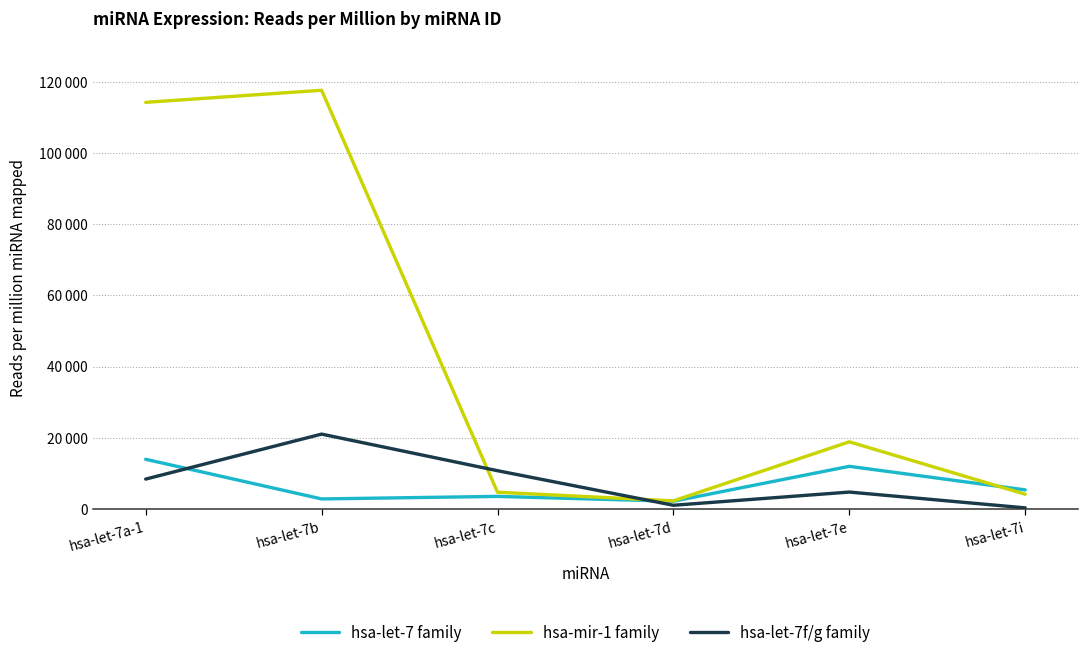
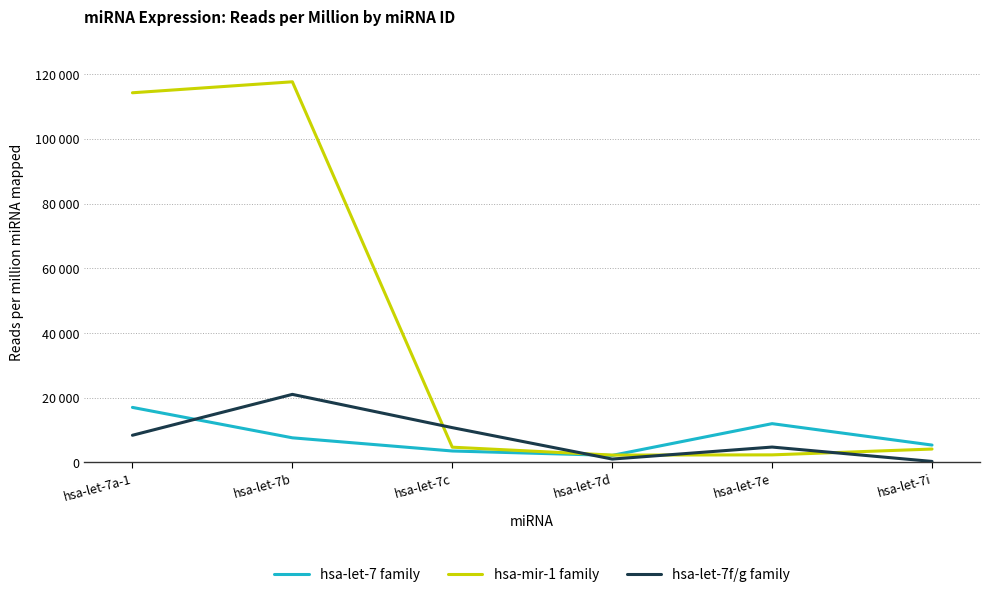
  {
    "hsa-let-7 family": {
-     "hsa-let-7a-1": 14000,
-     "hsa-let-7b": 3000,
+     "hsa-let-7a-1": 17000,
+     "hsa-let-7b": 8000,
      "hsa-let-7c": 4000,
      "hsa-let-7e": 12000,
      "hsa-let-7i": 5000
    },
    "hsa-mir-1 family": {
      "hsa-let-7a-1": 114000,
      "hsa-let-7b": 118000,
      "hsa-let-7c": 5000,
-     "hsa-let-7e": 19000,
+     "hsa-let-7e": 2000,
      "hsa-let-7i": 4000
    },
    "hsa-let-7f/g family": {
      "hsa-let-7a-1": 8000,
      "hsa-let-7b": 21000,
      "hsa-let-7c": 11000,
      "hsa-let-7d": 1000,
      "hsa-let-7e": 5000,
      "hsa-let-7i": 0
    }
  }
